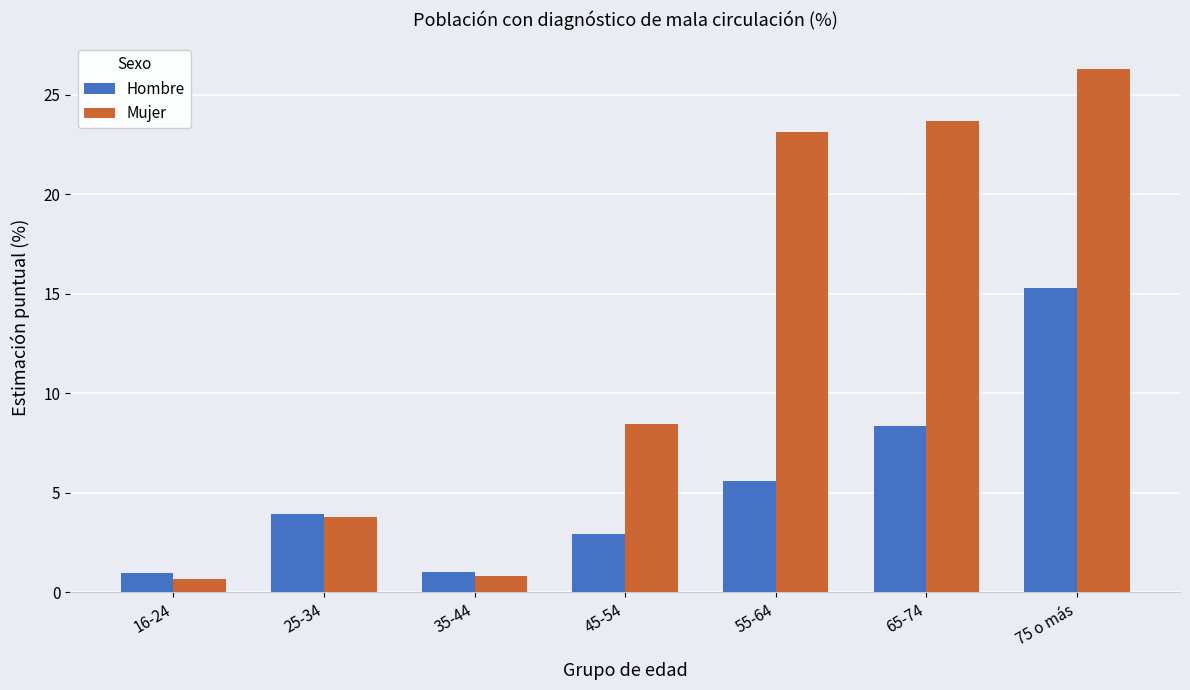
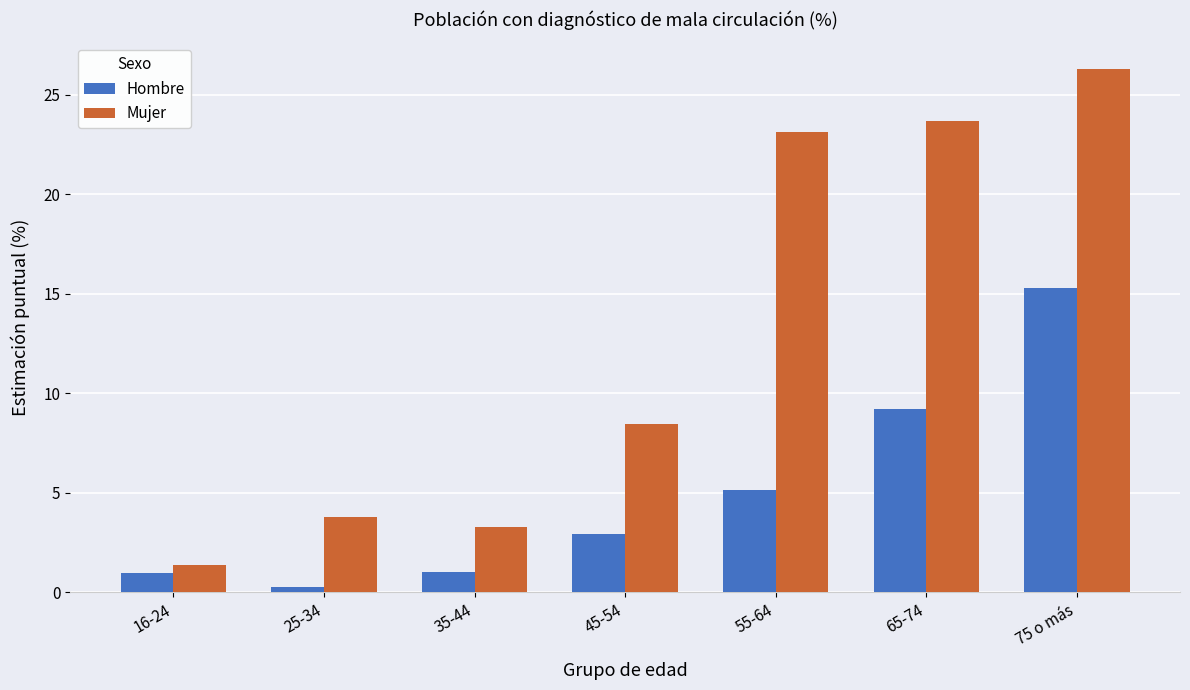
  {
    "Hombre": {
      "16-24": 1.0,
-     "25-34": 3.9,
+     "25-34": 0.3,
      "35-44": 1.0,
      "45-54": 2.9,
-     "55-64": 5.6,
-     "65-74": 8.3,
+     "55-64": 5.1,
+     "65-74": 9.2,
      "75 o más": 15.3
    },
    "Mujer": {
-     "16-24": 0.7,
+     "16-24": 1.4,
      "25-34": 3.8,
-     "35-44": 0.8,
+     "35-44": 3.3,
      "45-54": 8.4,
      "55-64": 23.1,
      "65-74": 23.7,
      "75 o más": 26.3
    }
  }
